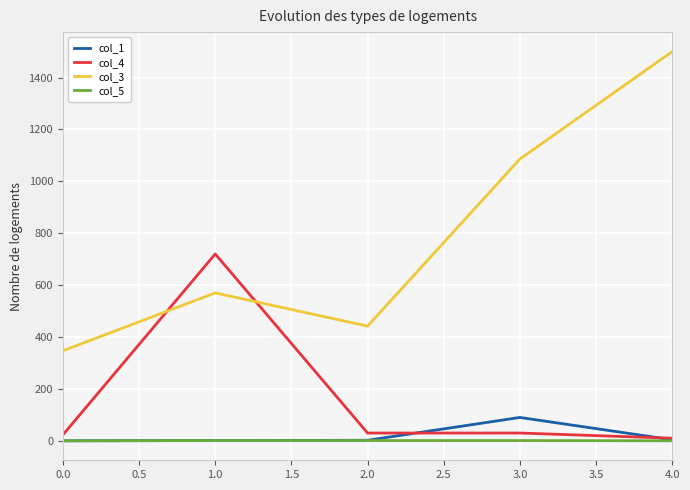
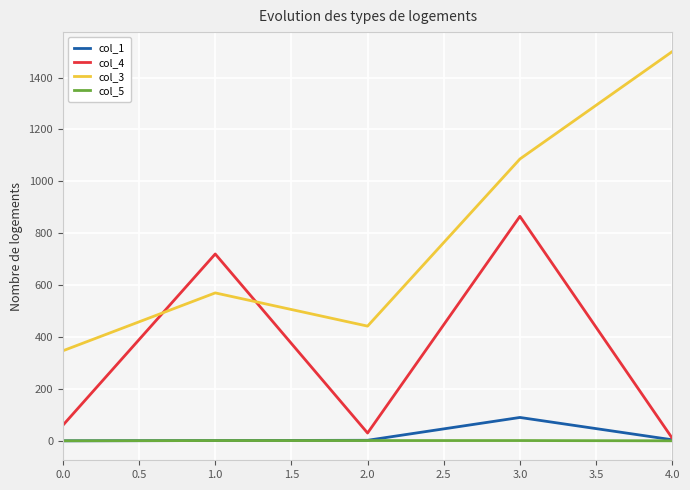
  {
    "col_1": {
      "3.0": 90
    },
    "col_4": {
-     "0.0": 20,
+     "0.0": 60,
      "1.0": 720,
      "2.0": 30,
-     "3.0": 30
+     "3.0": 870
    },
    "col_3": {
      "0.0": 350,
      "1.0": 570,
      "2.0": 440,
      "3.0": 1090,
      "4.0": 1500
    },
    "col_5": {
      "3.0": 0
    }
  }
